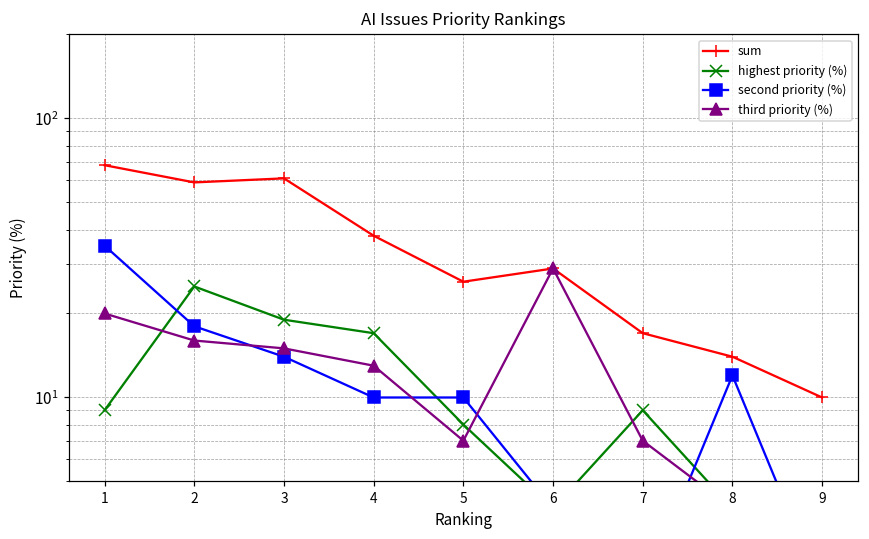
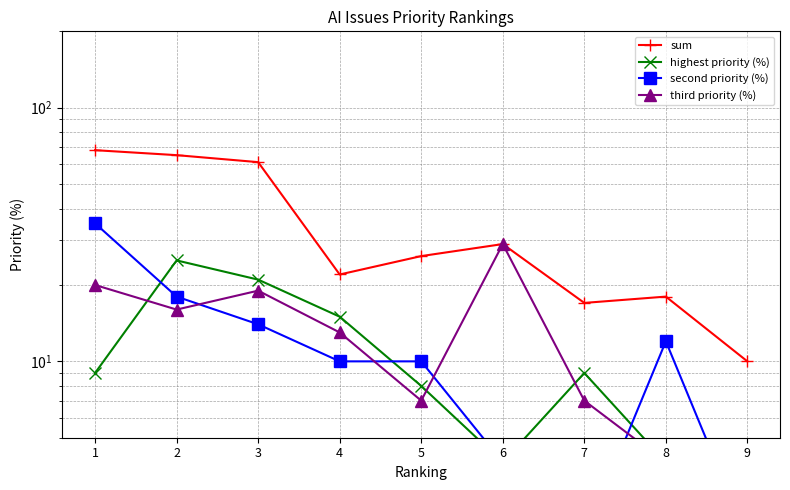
  {
    "sum": {
      "1": 68,
-     "2": 59,
+     "2": 65,
      "3": 61,
-     "4": 38,
+     "4": 22,
      "5": 26,
      "7": 17,
-     "8": 14,
+     "8": 18,
      "9": 10
    },
    "highest priority (%)": {
      "1": 9,
      "2": 25,
-     "3": 19,
-     "4": 17,
+     "3": 21,
+     "4": 15,
      "5": 8,
      "7": 9
    },
    "second priority (%)": {
      "1": 35,
      "2": 18,
      "3": 14,
      "4": 10,
      "5": 10,
      "8": 12
    },
    "third priority (%)": {
      "1": 20,
      "2": 16,
-     "3": 15,
+     "3": 19,
      "4": 13,
      "5": 7,
      "7": 7
    }
  }
